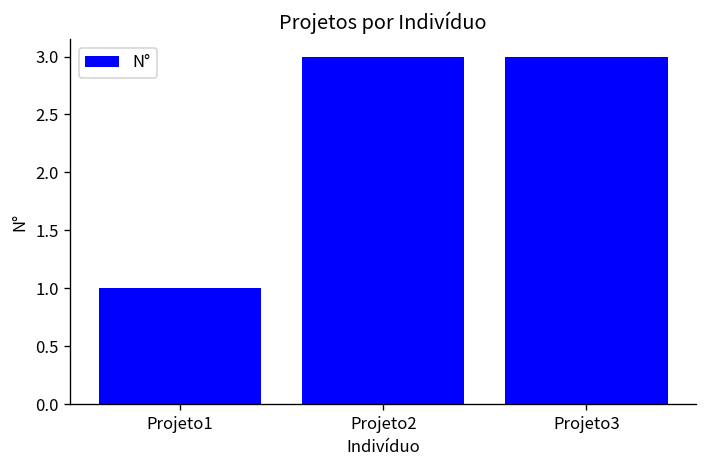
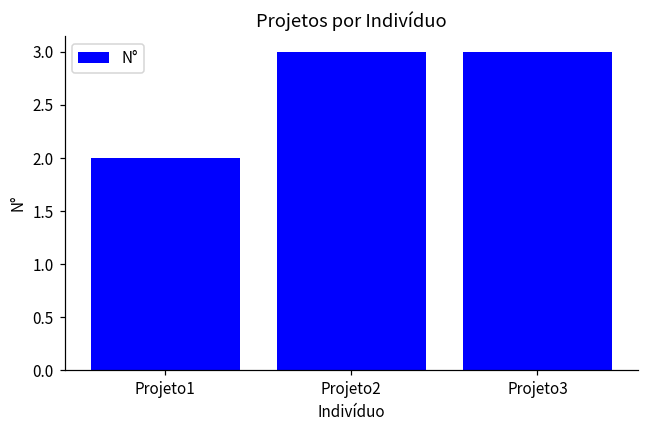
  {
-   "Projeto1": 1,
+   "Projeto1": 2,
    "Projeto2": 3,
    "Projeto3": 3
  }
